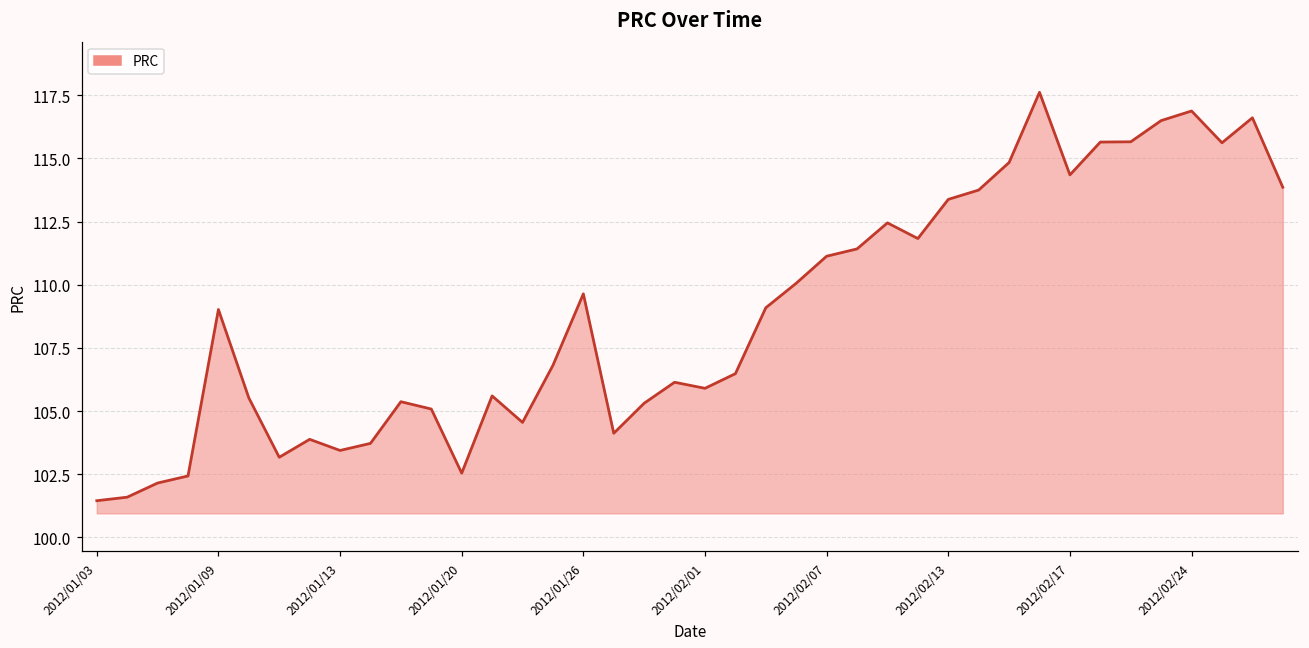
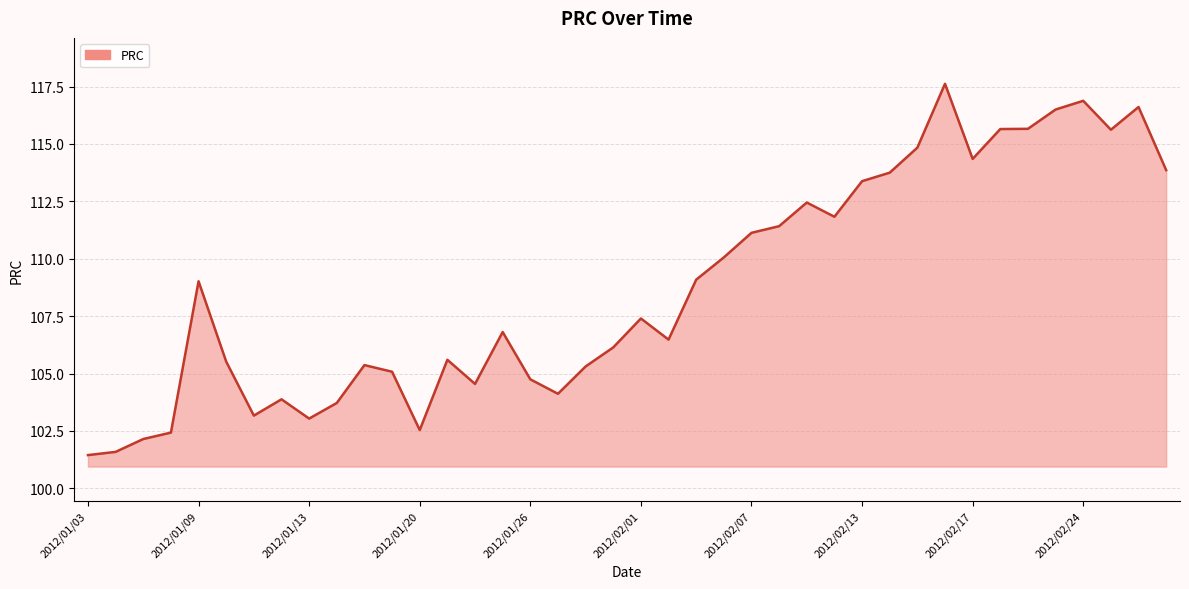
  {
    "2012/01/03": 101.5,
    "2012/01/09": 109.0,
-   "2012/01/13": 103.4,
+   "2012/01/13": 103.0,
    "2012/01/20": 102.5,
-   "2012/01/26": 109.6,
-   "2012/02/01": 105.9,
+   "2012/01/26": 104.8,
+   "2012/02/01": 107.4,
    "2012/02/07": 111.1,
    "2012/02/13": 113.4,
    "2012/02/17": 114.4,
    "2012/02/24": 116.9
  }
